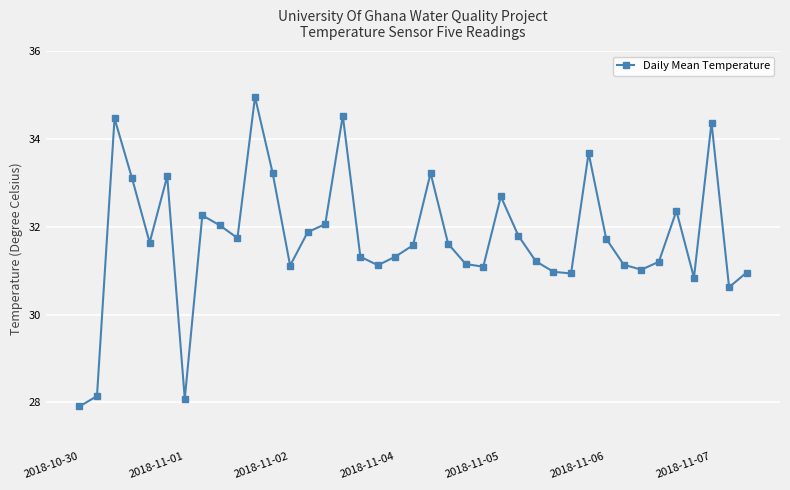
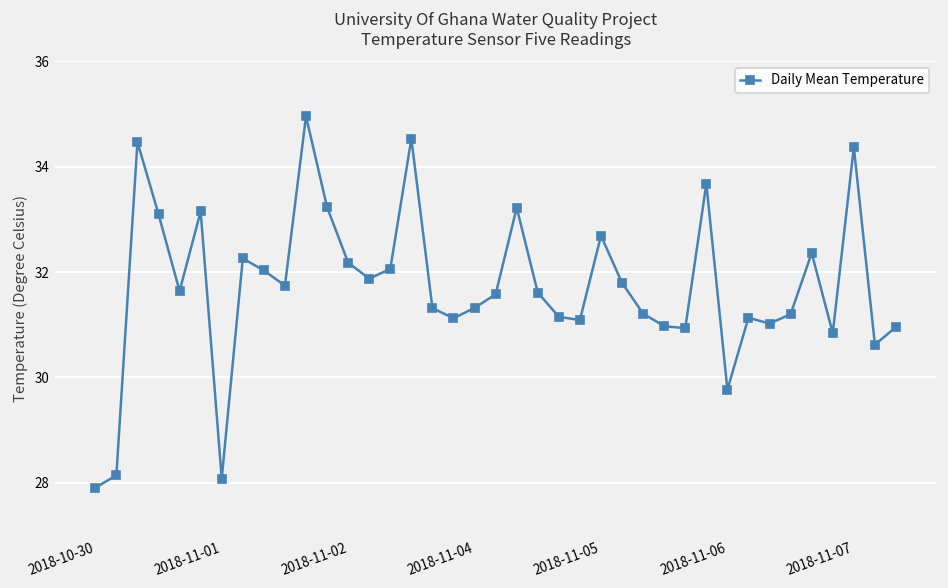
  {
    "2018-10-30": 27.9,
    "2018-11-01": 28.1,
-   "2018-11-02": 31.1,
+   "2018-11-02": 32.2,
    "2018-11-04": 31.3,
    "2018-11-05": 32.7,
-   "2018-11-06": 31.7,
+   "2018-11-06": 29.8,
    "2018-11-07": 34.4
  }
